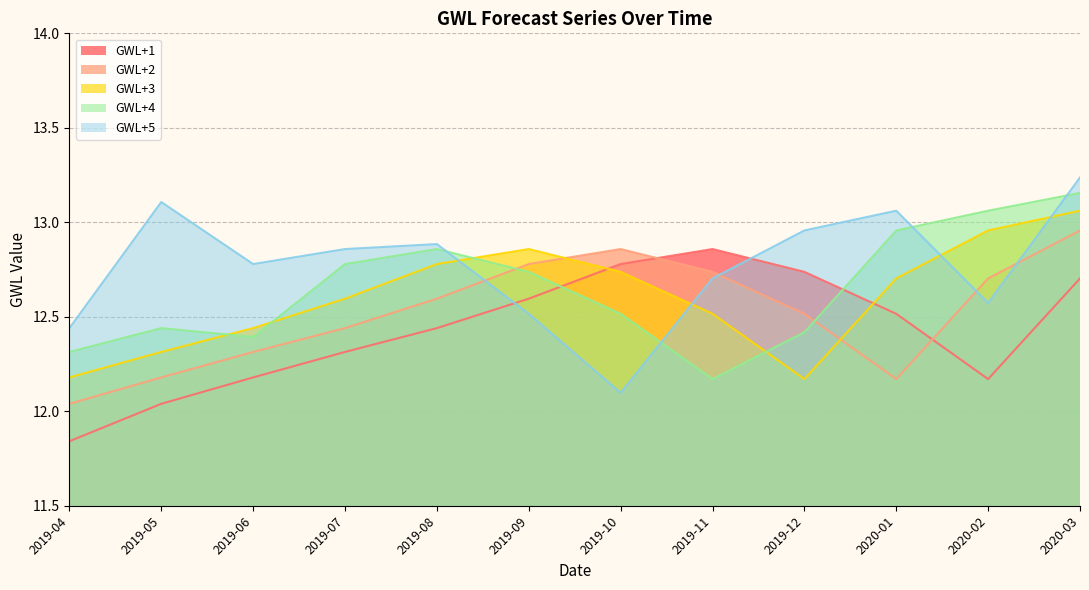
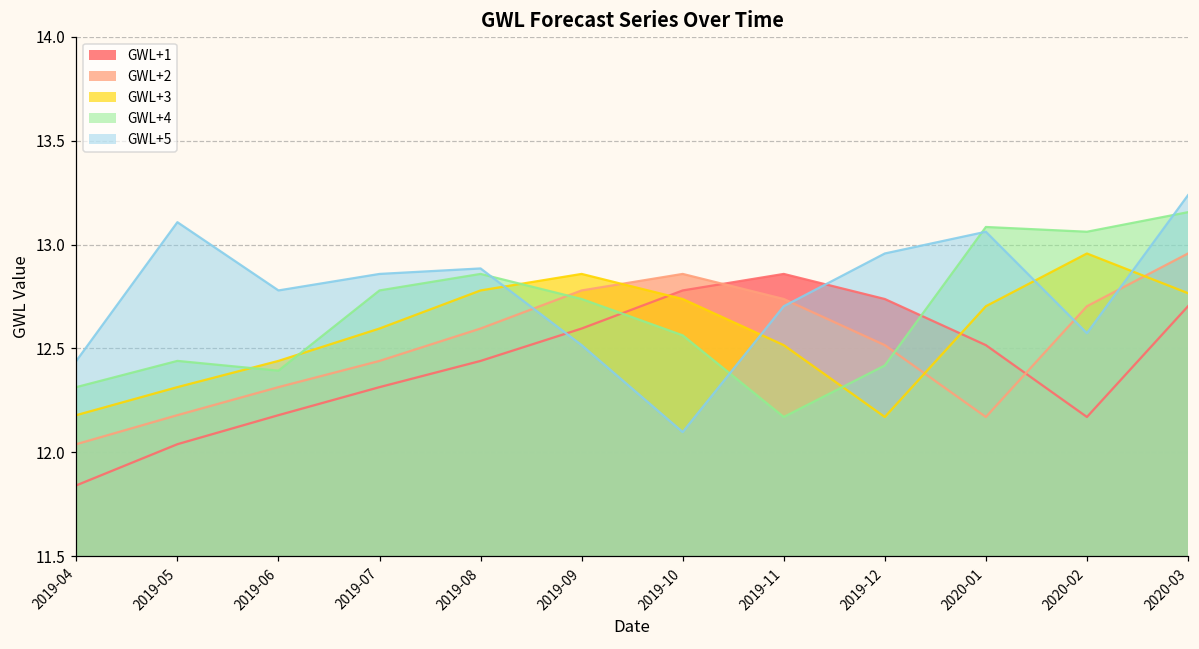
  {
    "GWL+3": {
      "2019-04": 12.18,
      "2019-05": 12.31,
      "2019-06": 12.44,
      "2019-07": 12.60,
      "2019-08": 12.78,
      "2019-09": 12.86,
      "2019-10": 12.74,
      "2019-11": 12.52,
      "2019-12": 12.17,
      "2020-01": 12.70,
      "2020-02": 12.96,
-     "2020-03": 13.06
+     "2020-03": 12.77
    },
    "GWL+4": {
      "2019-04": 12.31,
      "2019-05": 12.44,
      "2019-06": 12.39,
      "2019-07": 12.78,
      "2019-08": 12.86,
      "2019-09": 12.74,
-     "2019-10": 12.52,
+     "2019-10": 12.56,
      "2019-11": 12.17,
      "2019-12": 12.42,
-     "2020-01": 12.96,
+     "2020-01": 13.08,
      "2020-02": 13.06,
      "2020-03": 13.16
    },
    "GWL+5": {
      "2019-04": 12.44,
      "2019-05": 13.11,
      "2019-06": 12.78,
      "2019-07": 12.86,
      "2019-08": 12.88,
      "2019-09": 12.52,
      "2019-10": 12.10,
      "2019-11": 12.70,
      "2019-12": 12.96,
      "2020-01": 13.06,
      "2020-02": 12.57,
      "2020-03": 13.24
    }
  }
